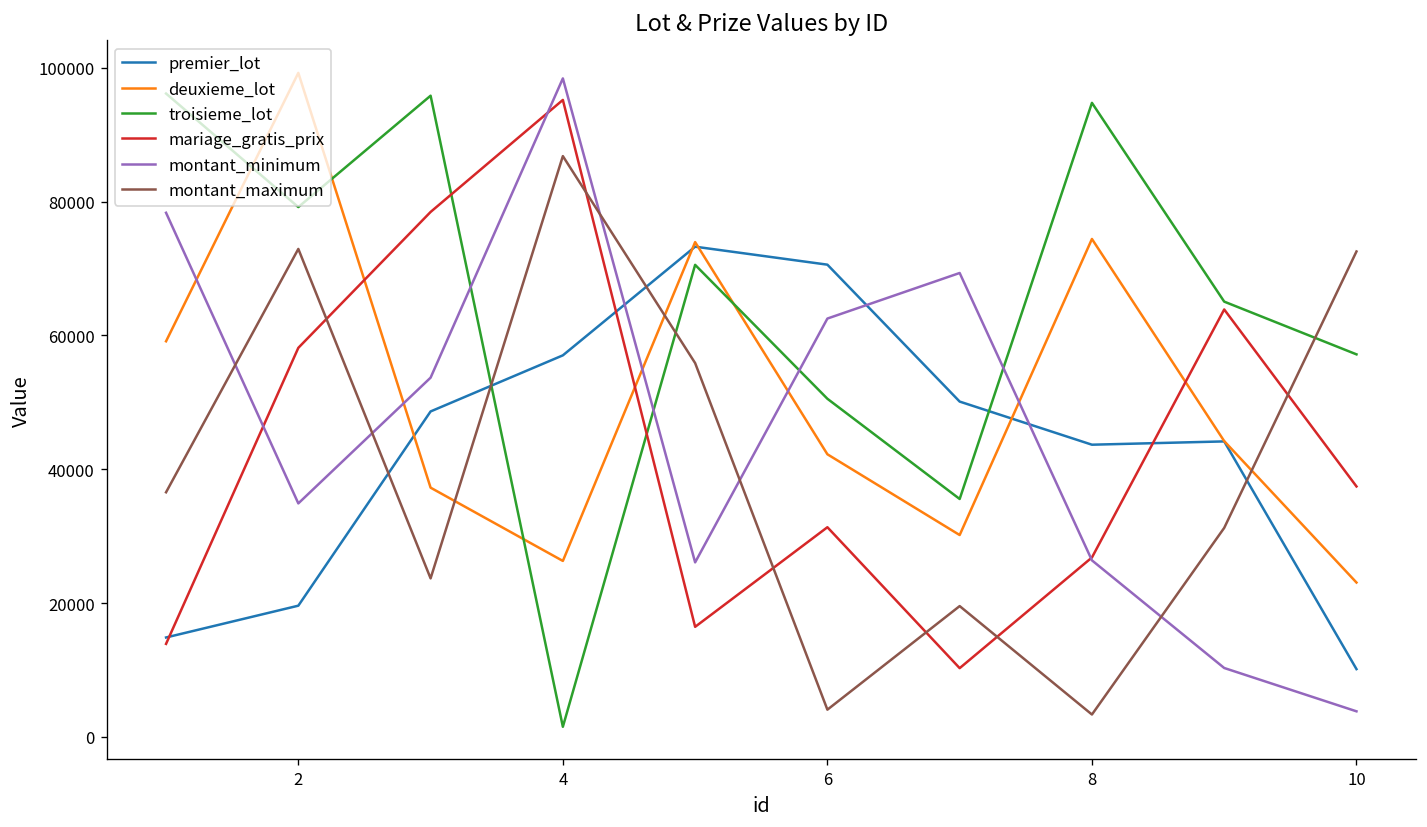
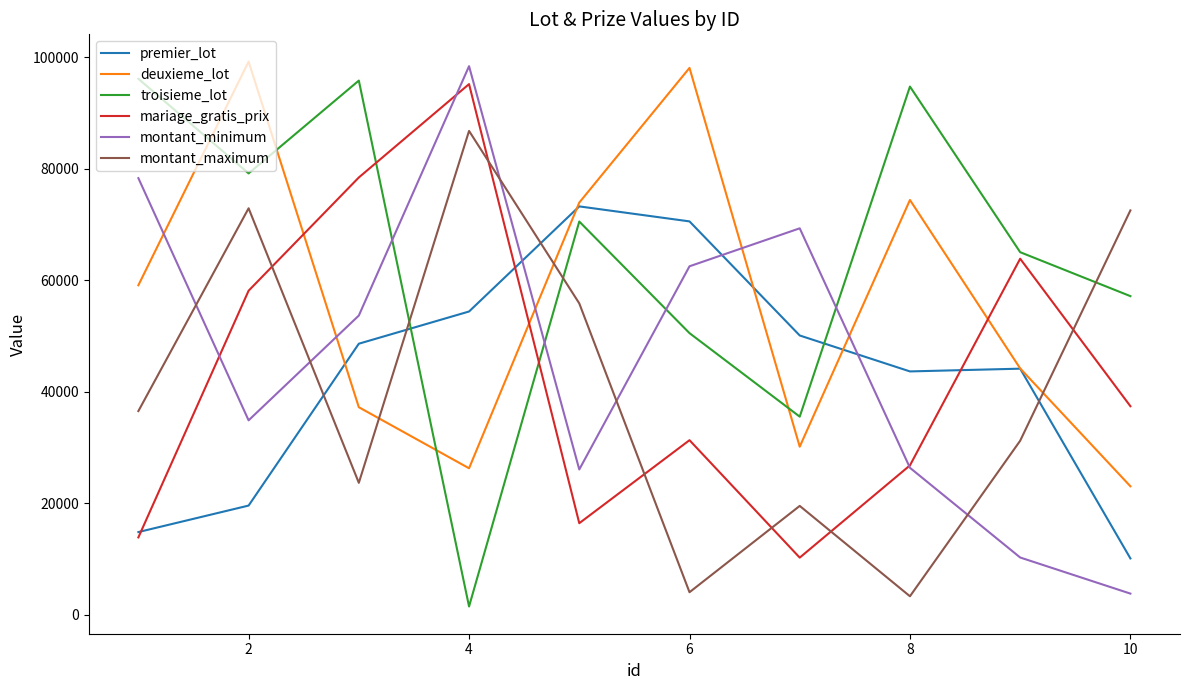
  {
    "premier_lot": {
      "2": 20000,
-     "4": 57000,
+     "4": 54000,
      "6": 71000,
      "8": 44000,
      "10": 10000
    },
    "deuxieme_lot": {
      "4": 26000,
-     "6": 42000,
+     "6": 98000,
      "8": 74000,
      "10": 23000
    },
    "troisieme_lot": {
      "2": 79000,
      "4": 2000,
      "6": 51000,
      "8": 95000,
      "10": 57000
    },
    "mariage_gratis_prix": {
      "2": 58000,
      "4": 95000,
      "6": 31000,
      "10": 37000
    },
    "montant_minimum": {
      "2": 35000,
      "4": 98000,
      "6": 63000,
      "10": 4000
    },
    "montant_maximum": {
      "2": 73000,
      "4": 87000,
      "6": 4000,
      "8": 3000,
      "10": 73000
    }
  }
